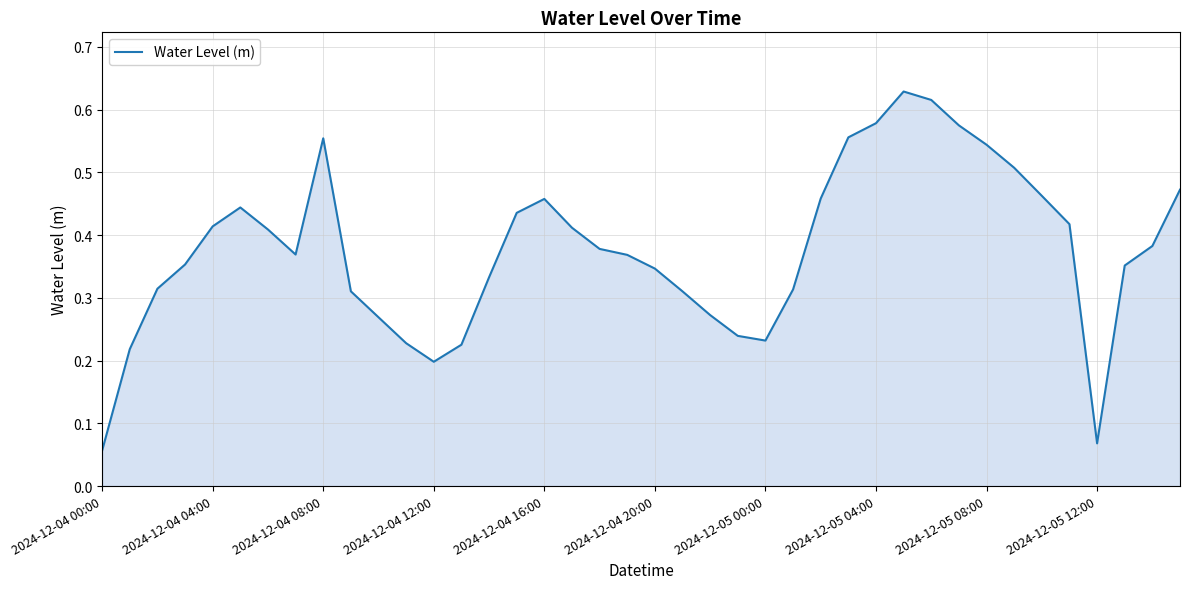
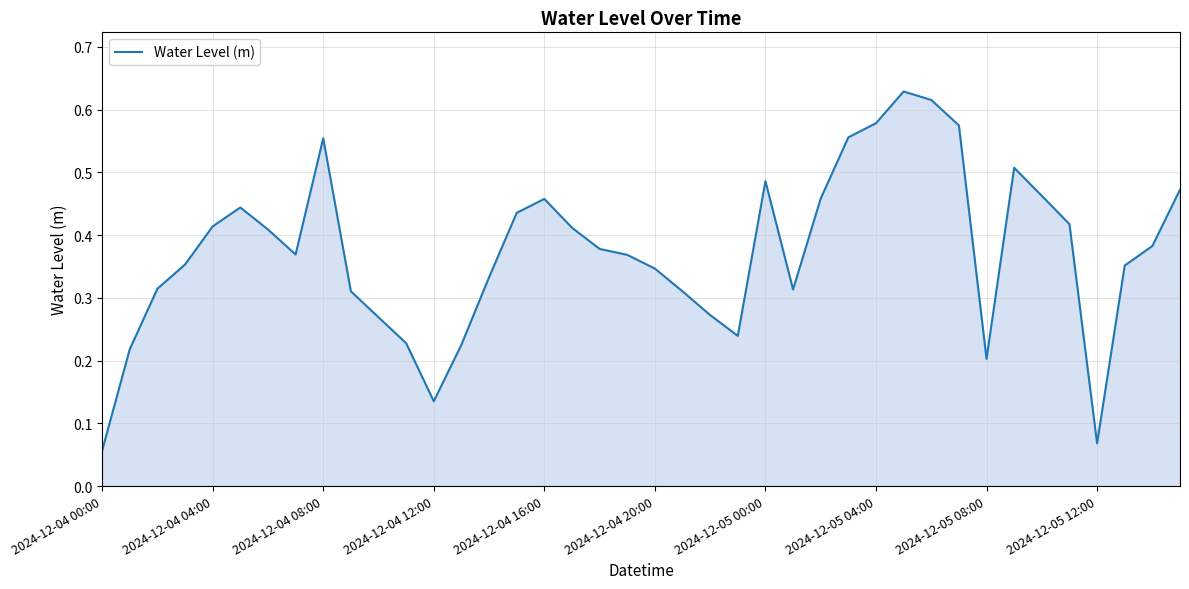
  {
    "2024-12-04 00:00": 0.06,
    "2024-12-04 04:00": 0.41,
    "2024-12-04 08:00": 0.55,
-   "2024-12-04 12:00": 0.20,
+   "2024-12-04 12:00": 0.14,
    "2024-12-04 16:00": 0.46,
    "2024-12-04 20:00": 0.35,
-   "2024-12-05 00:00": 0.23,
+   "2024-12-05 00:00": 0.49,
    "2024-12-05 04:00": 0.58,
-   "2024-12-05 08:00": 0.54,
+   "2024-12-05 08:00": 0.20,
    "2024-12-05 12:00": 0.07
  }
